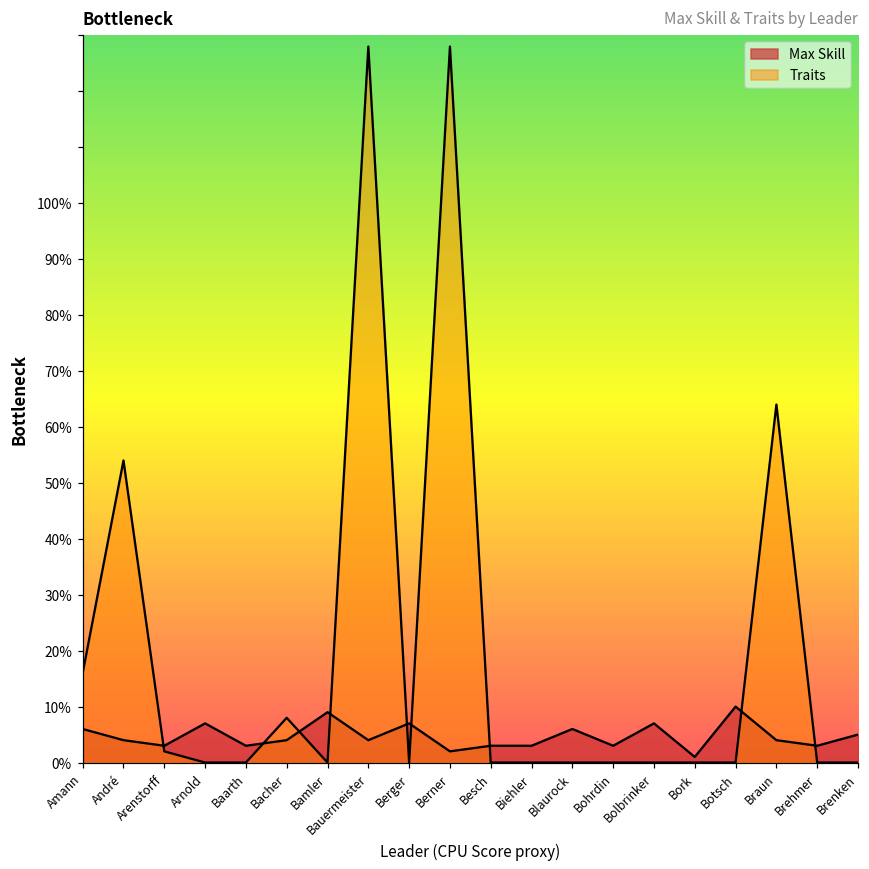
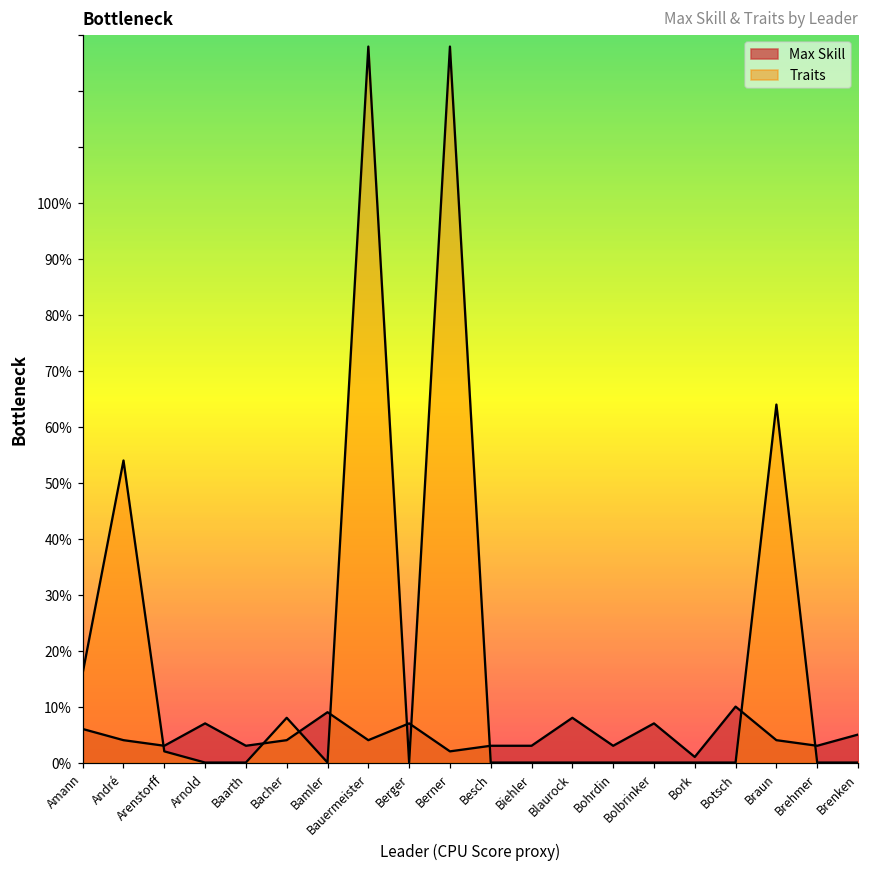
  {
    "Max Skill": {
      "Amann": "6%",
      "André": "4%",
      "Arenstorff": "3%",
      "Arnold": "7%",
      "Baarth": "3%",
      "Bacher": "4%",
      "Bamler": "9%",
      "Bauermeister": "4%",
      "Berger": "7%",
      "Berner": "2%",
      "Besch": "3%",
      "Biehler": "3%",
-     "Blaurock": "6%",
+     "Blaurock": "8%",
      "Bohrdin": "3%",
      "Bolbrinker": "7%",
      "Bork": "1%",
      "Botsch": "10%",
      "Braun": "4%",
      "Brehmer": "3%",
      "Brenken": "5%"
    },
    "Traits": {
      "Amann": "16%",
      "André": "54%",
      "Arenstorff": "2%",
      "Arnold": "0%",
      "Baarth": "0%",
      "Bacher": "8%",
      "Bamler": "0%",
      "Bauermeister": "128%",
      "Berger": "0%",
      "Berner": "128%",
      "Besch": "0%",
      "Biehler": "0%",
      "Blaurock": "0%",
      "Bohrdin": "0%",
      "Bolbrinker": "0%",
      "Bork": "0%",
      "Botsch": "0%",
      "Braun": "64%",
      "Brehmer": "0%",
      "Brenken": "0%"
    }
  }
